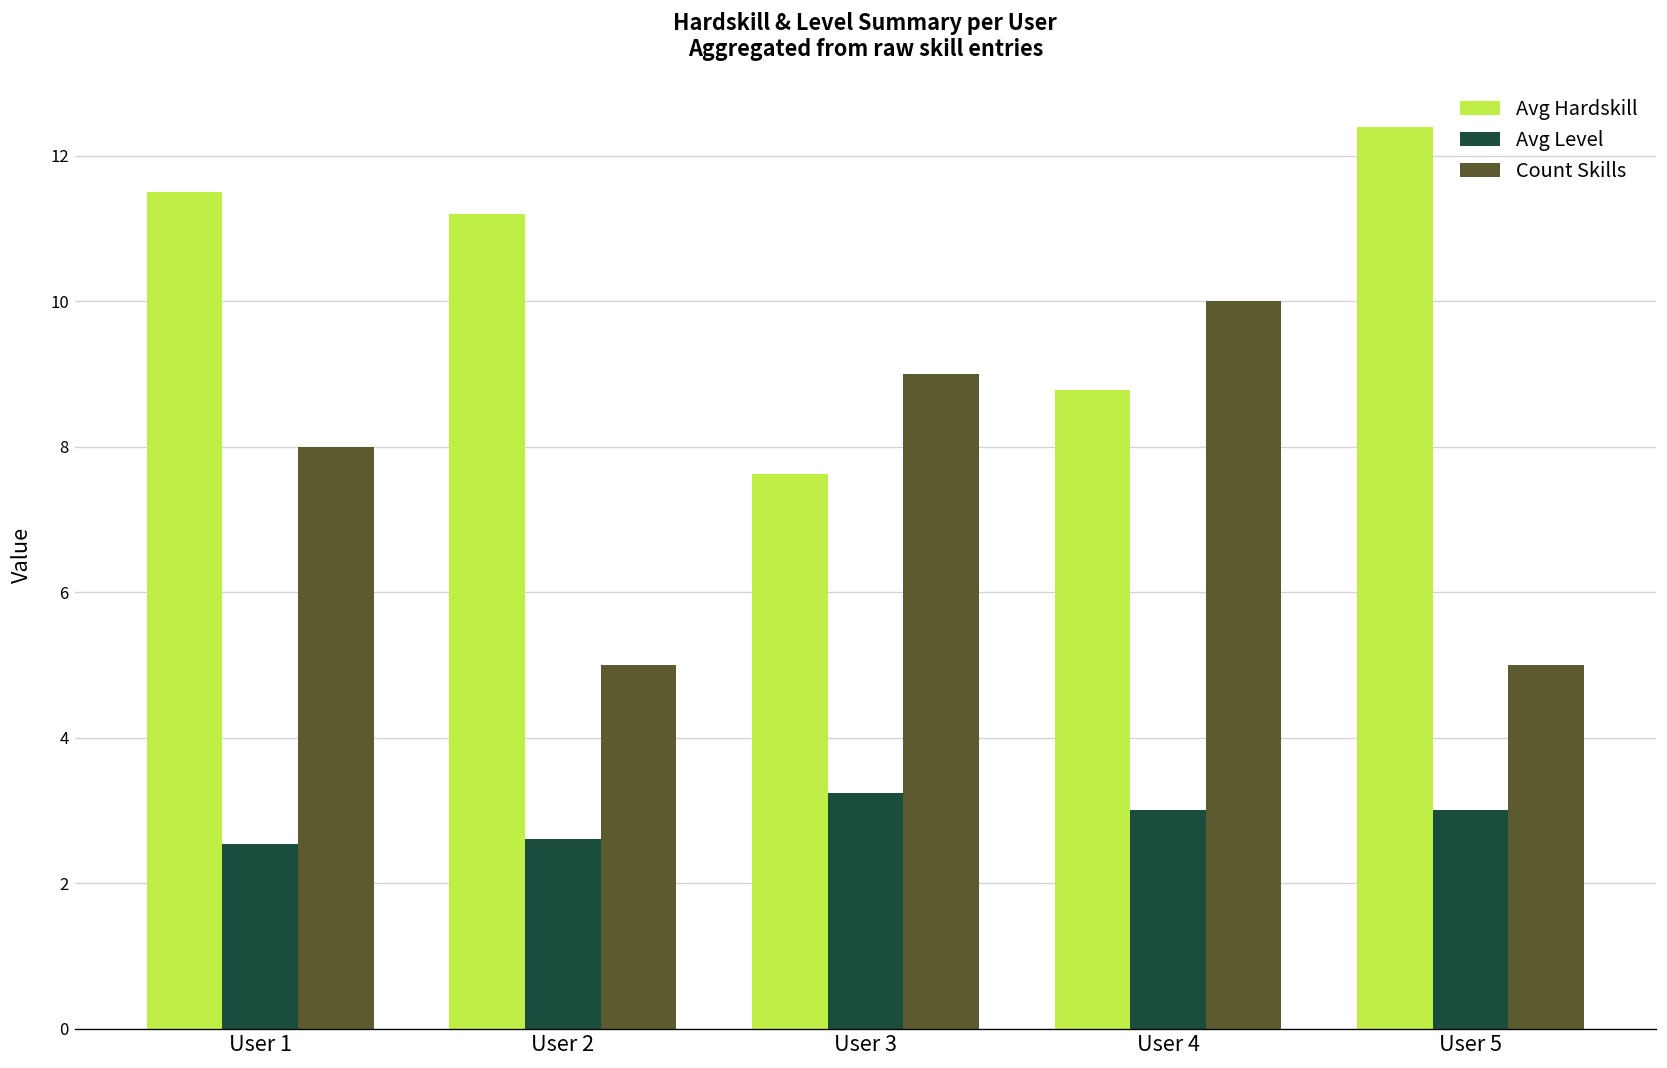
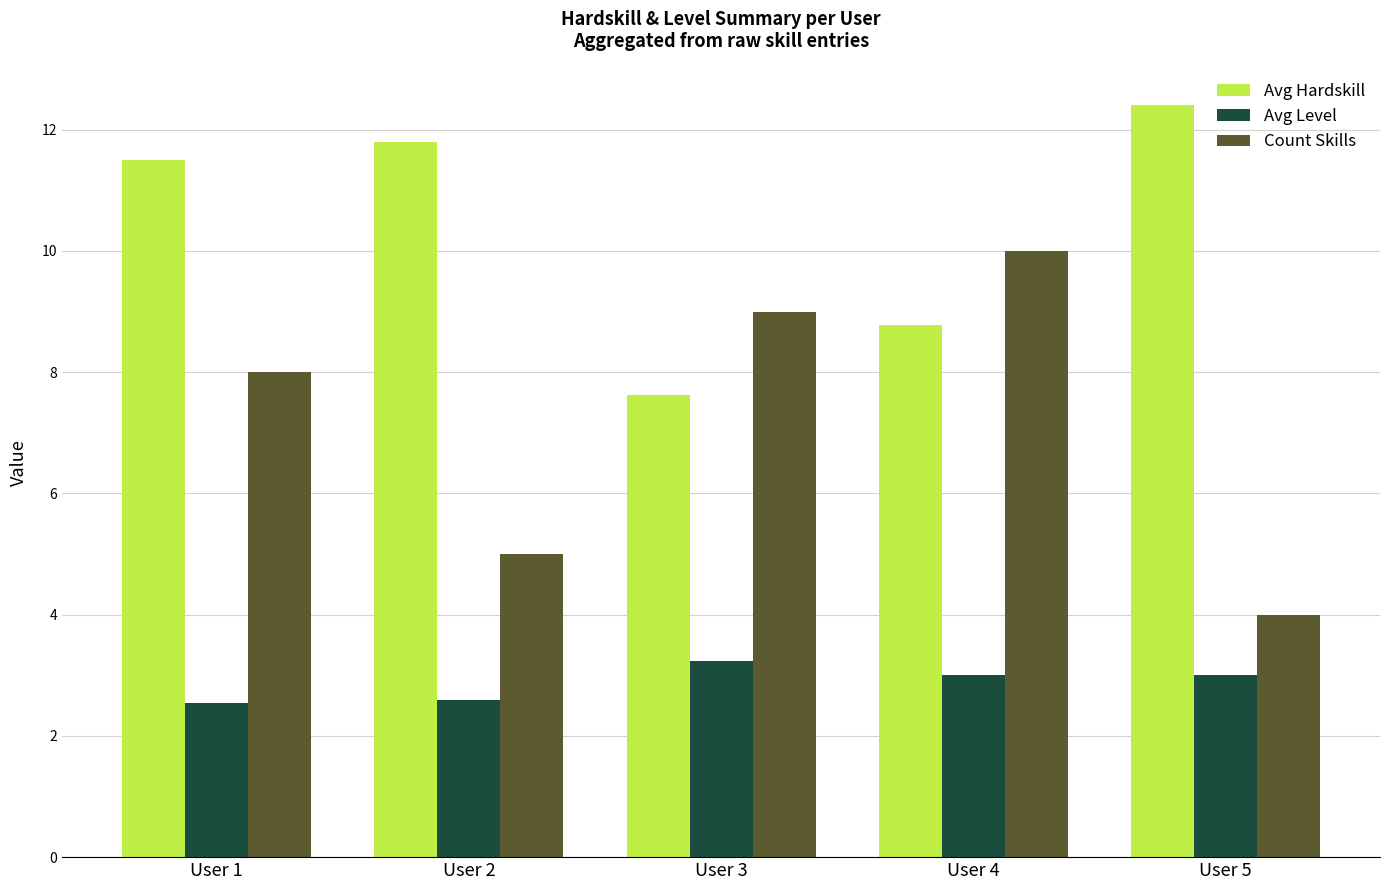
  {
    "Avg Hardskill": {
      "User 1": 11.5,
-     "User 2": 11.2,
+     "User 2": 11.8,
      "User 3": 7.6,
      "User 4": 8.8,
      "User 5": 12.4
    },
    "Avg Level": {
      "User 1": 2.5,
      "User 2": 2.6,
      "User 3": 3.2,
      "User 4": 3.0,
      "User 5": 3.0
    },
    "Count Skills": {
      "User 1": 8,
      "User 2": 5,
      "User 3": 9,
      "User 4": 10,
-     "User 5": 5
+     "User 5": 4
    }
  }
